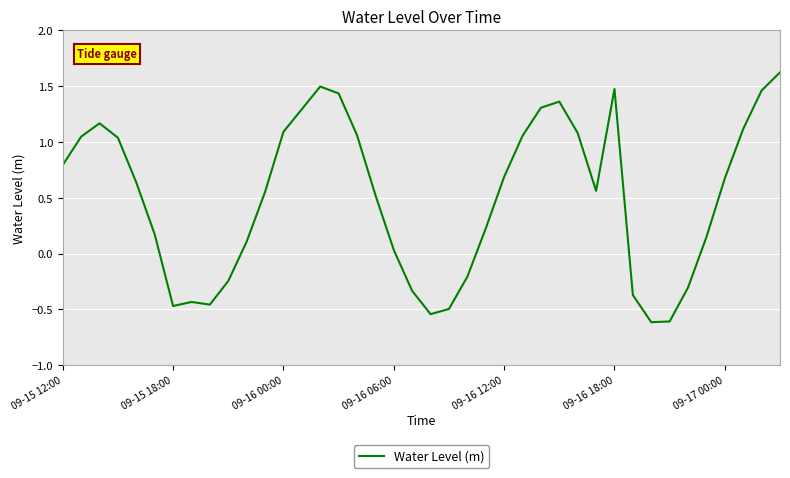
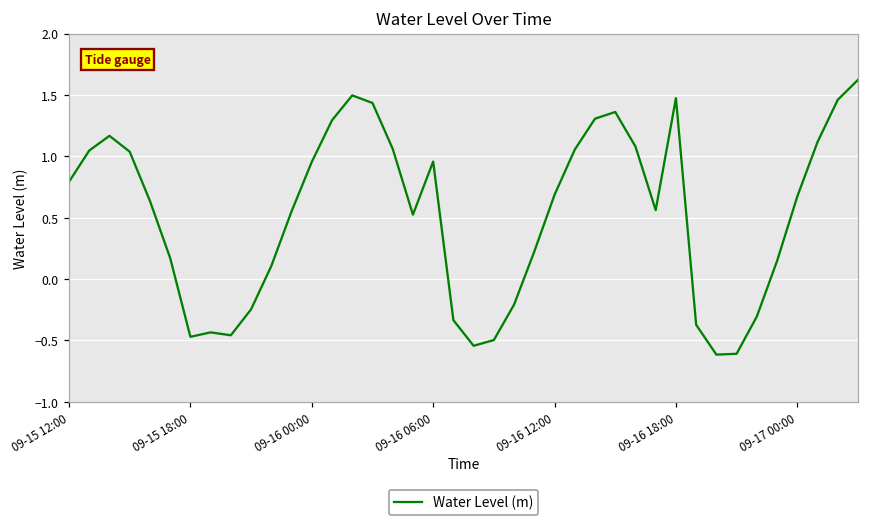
  {
    "09-15 12:00": 0.79,
    "09-15 18:00": -0.47,
-   "09-16 00:00": 1.09,
-   "09-16 06:00": 0.03,
+   "09-16 00:00": 0.95,
+   "09-16 06:00": 0.96,
    "09-16 12:00": 0.69,
    "09-16 18:00": 1.47,
    "09-17 00:00": 0.67
  }
